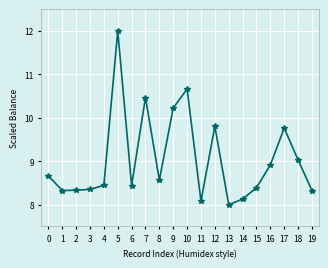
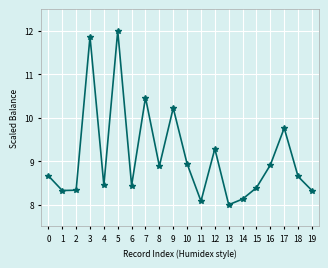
  {
    "0": 8.7,
    "1": 8.3,
    "2": 8.3,
-   "3": 8.4,
+   "3": 11.9,
    "4": 8.4,
    "5": 12.0,
    "6": 8.4,
    "7": 10.5,
-   "8": 8.6,
+   "8": 8.9,
    "9": 10.2,
-   "10": 10.7,
+   "10": 8.9,
    "11": 8.1,
-   "12": 9.8,
+   "12": 9.3,
    "13": 8.0,
    "14": 8.1,
    "15": 8.4,
    "16": 8.9,
    "17": 9.8,
-   "18": 9.0,
+   "18": 8.6,
    "19": 8.3
  }
